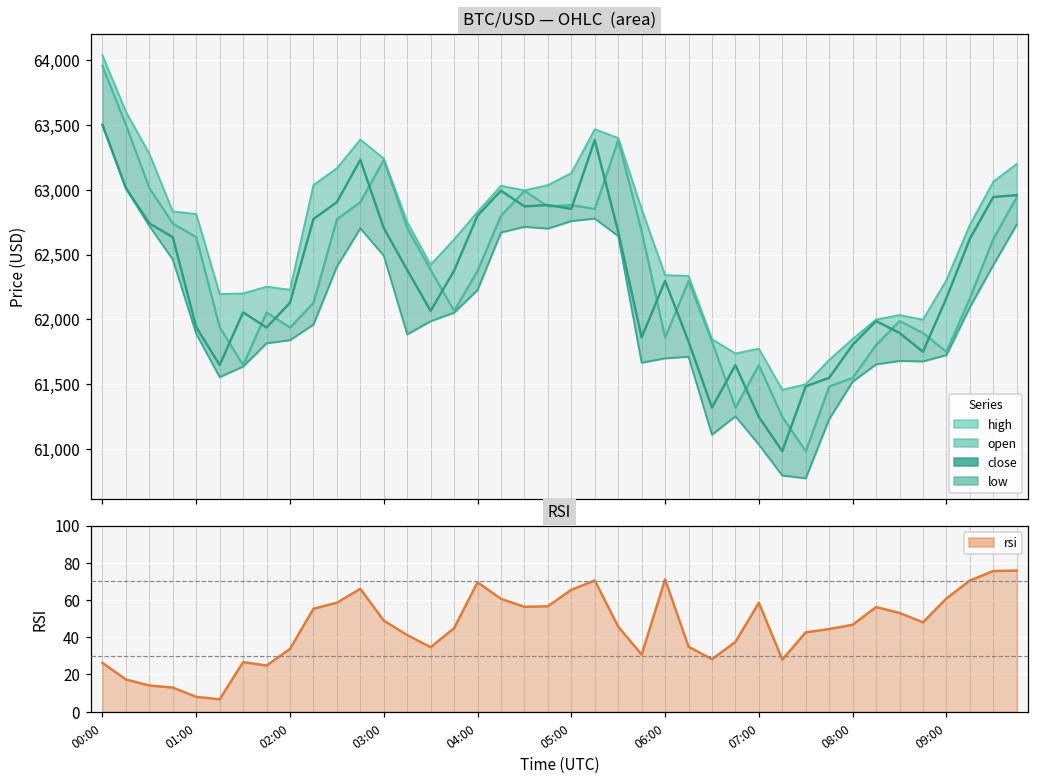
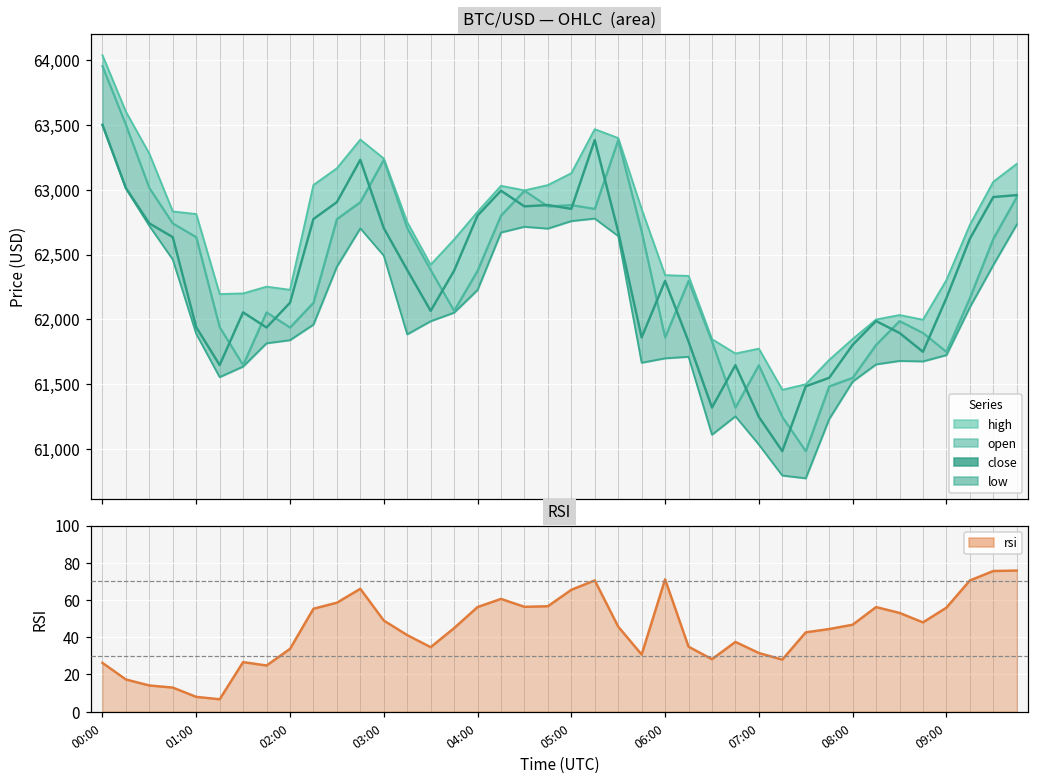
  {
    "RSI": {
      "00:00": 26,
      "01:00": 8,
      "02:00": 34,
      "03:00": 49,
-     "04:00": 70,
+     "04:00": 56,
      "05:00": 65,
      "06:00": 71,
-     "07:00": 59,
+     "07:00": 32,
      "08:00": 47,
-     "09:00": 61
+     "09:00": 56
    }
  }
